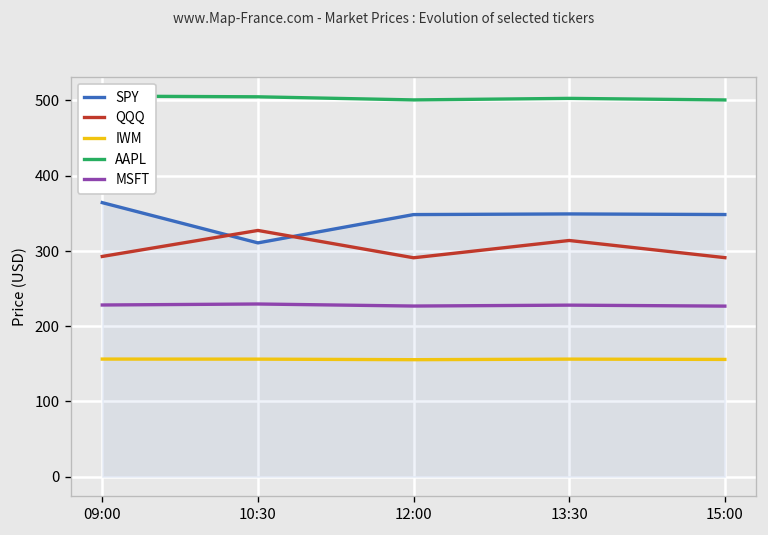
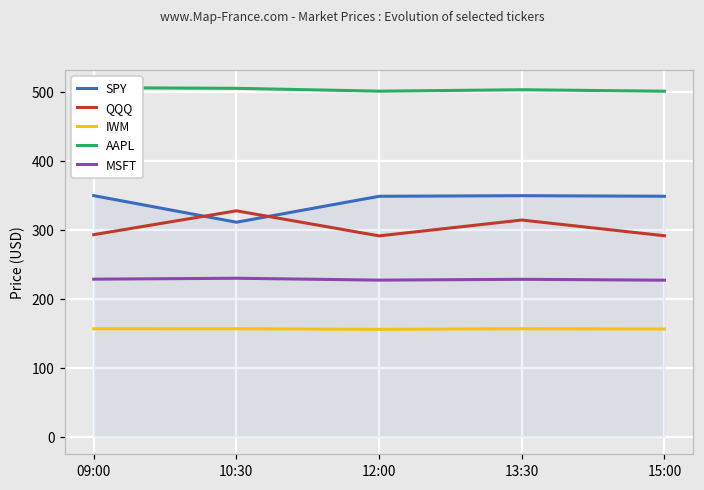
  {
    "SPY": {
-     "09:00": 360,
+     "09:00": 350,
      "10:30": 310,
      "12:00": 350,
      "13:30": 350,
      "15:00": 350
    },
    "QQQ": {
      "09:00": 290,
      "10:30": 330,
      "12:00": 290,
      "13:30": 310,
      "15:00": 290
    },
    "IWM": {
      "09:00": 160,
      "10:30": 160,
      "12:00": 160,
      "13:30": 160,
      "15:00": 160
    },
    "AAPL": {
      "10:30": 500,
      "12:00": 500,
      "13:30": 500,
      "15:00": 500
    },
    "MSFT": {
      "09:00": 230,
      "10:30": 230,
      "12:00": 230,
      "13:30": 230,
      "15:00": 230
    }
  }
